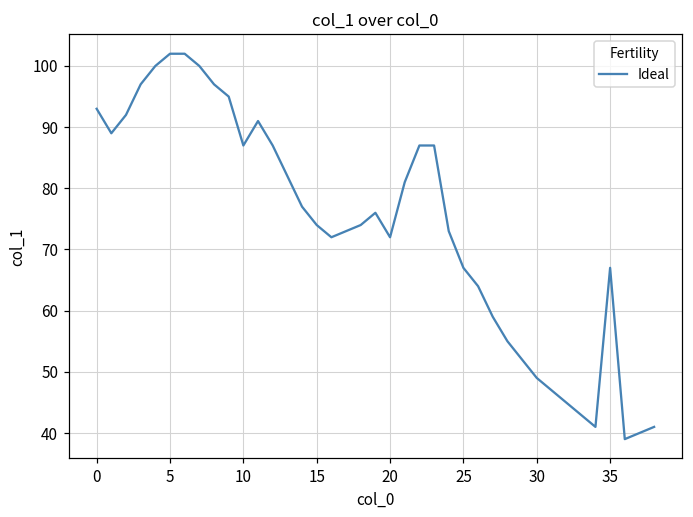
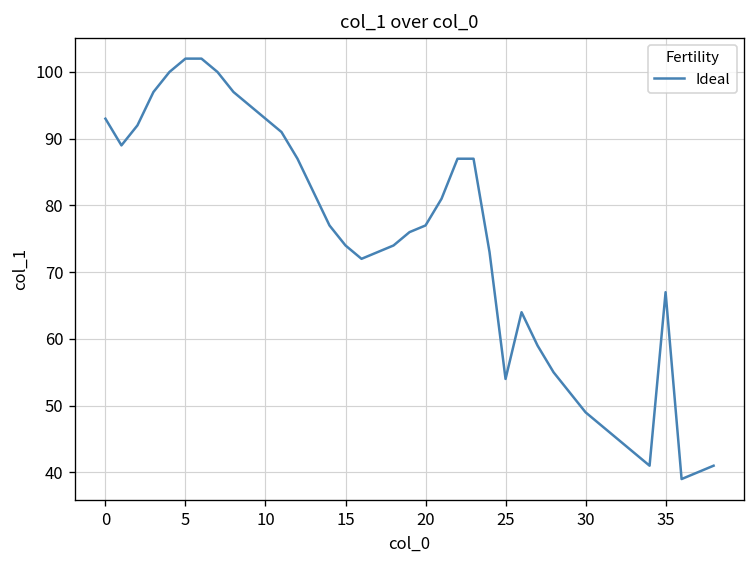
  {
    "0": 93,
    "5": 102,
-   "10": 87,
+   "10": 93,
    "15": 74,
-   "20": 72,
-   "25": 67,
+   "20": 77,
+   "25": 54,
    "30": 49,
    "35": 67
  }
